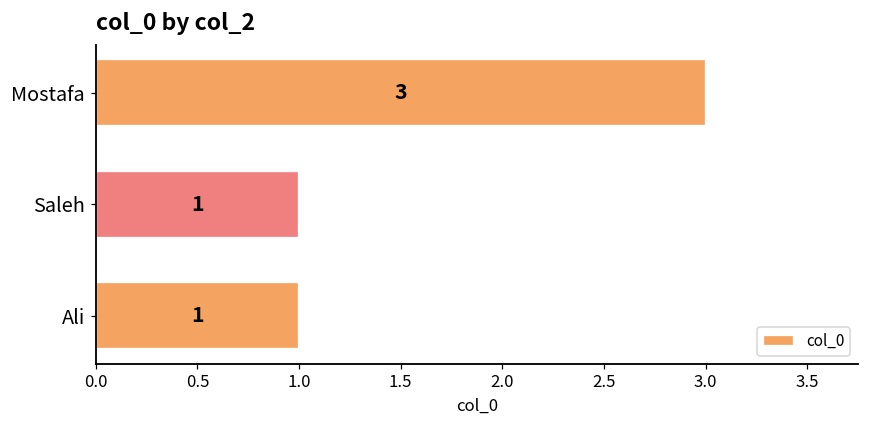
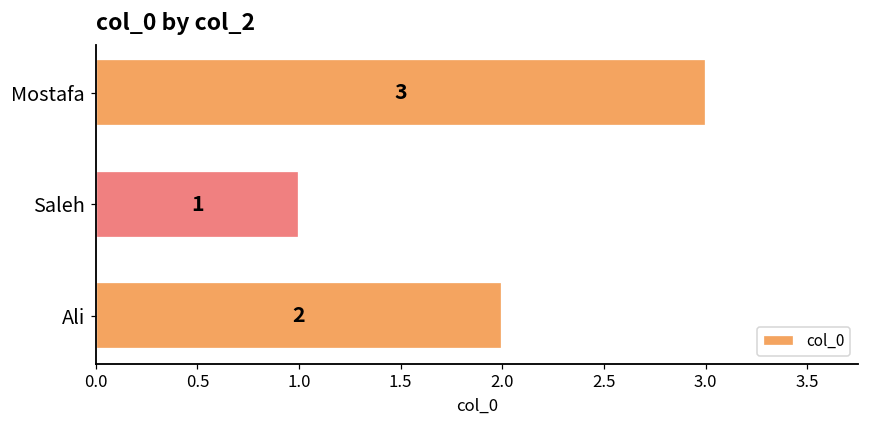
  {
    "Mostafa": 3,
    "Saleh": 1,
-   "Ali": 1
+   "Ali": 2
  }
